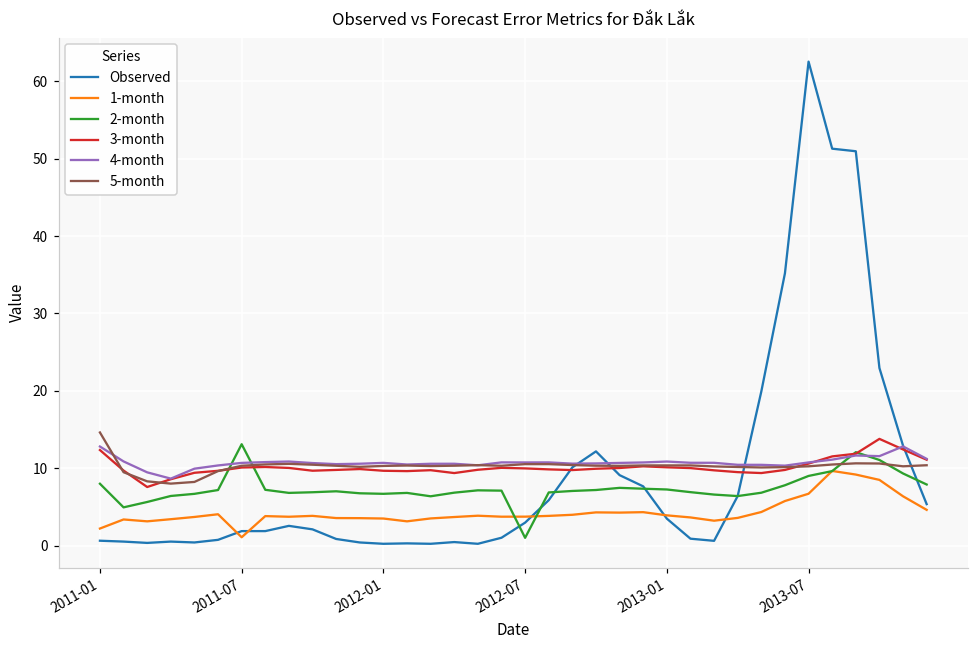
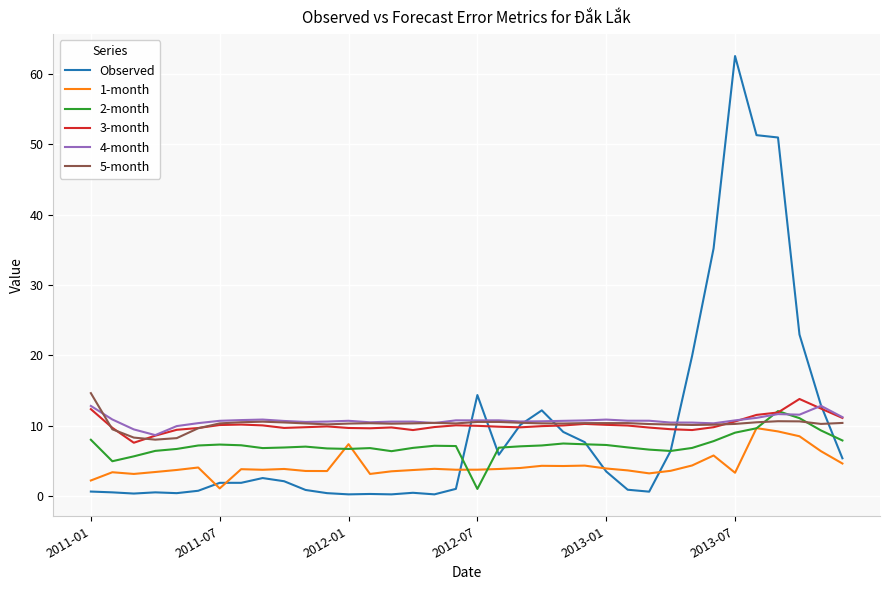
  {
    "Observed": {
      "2011-01": 1,
      "2011-07": 2,
      "2012-01": 0,
-     "2012-07": 3,
+     "2012-07": 14,
      "2013-01": 3,
      "2013-07": 63
    },
    "1-month": {
      "2011-01": 2,
      "2011-07": 1,
-     "2012-01": 3,
+     "2012-01": 7,
      "2012-07": 4,
      "2013-01": 4,
-     "2013-07": 7
+     "2013-07": 3
    },
    "2-month": {
      "2011-01": 8,
-     "2011-07": 13,
+     "2011-07": 7,
      "2012-01": 7,
      "2012-07": 1,
      "2013-01": 7,
      "2013-07": 9
    },
    "3-month": {
      "2011-01": 12,
      "2012-01": 10,
      "2012-07": 10
    },
    "4-month": {
      "2011-01": 13,
      "2011-07": 11,
      "2012-01": 11,
      "2013-01": 11
    },
    "5-month": {
      "2011-01": 15,
      "2012-01": 10
    }
  }
